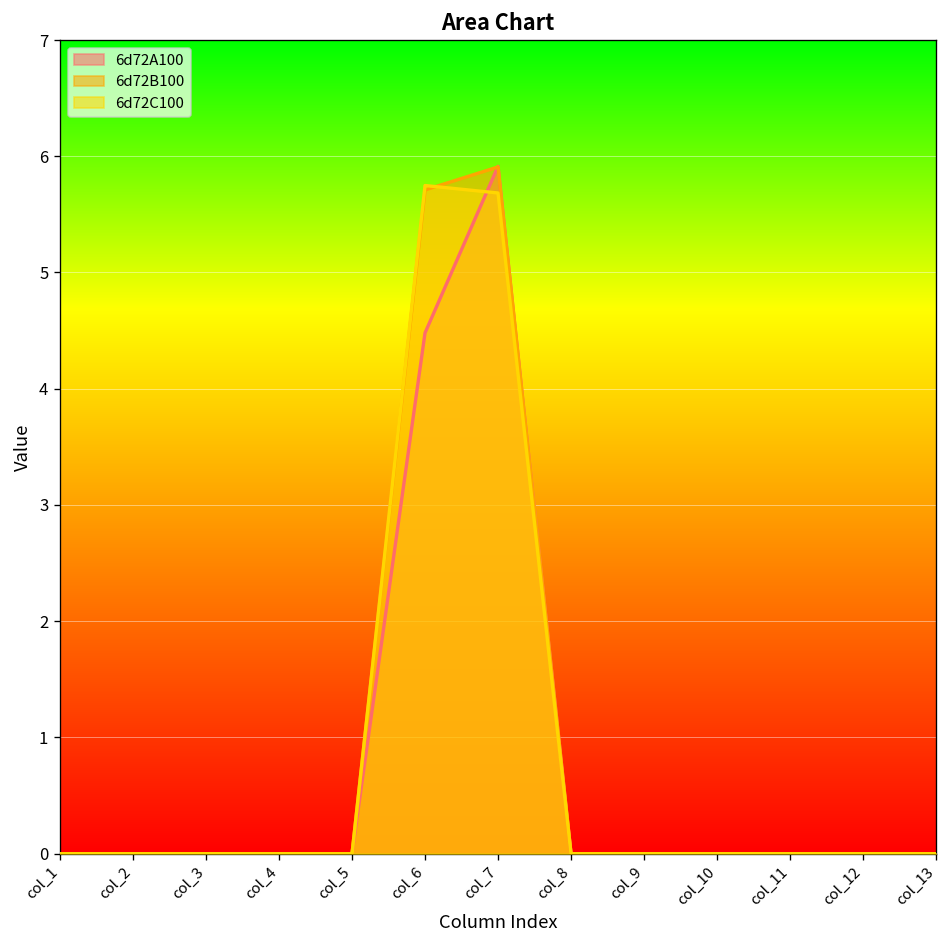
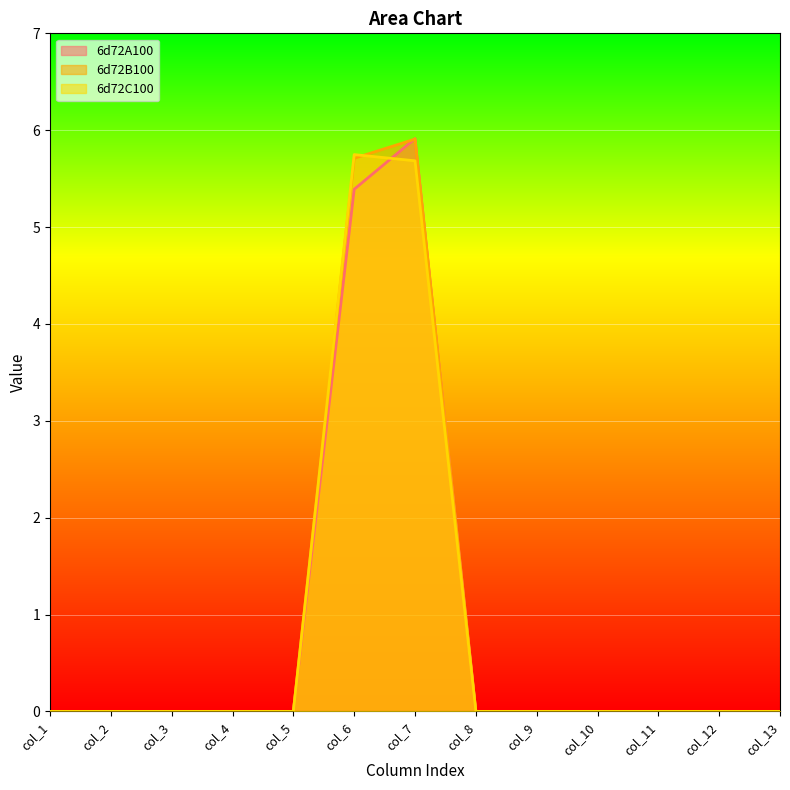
  {
    "6d72A100": {
-     "col_6": 4.5
+     "col_6": 5.4
    }
  }
